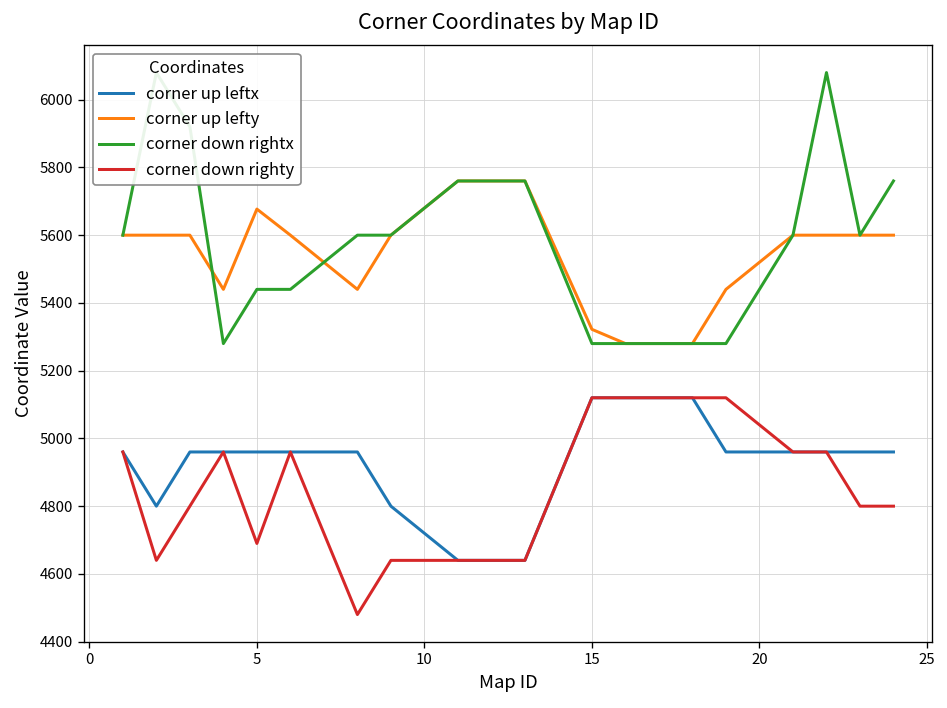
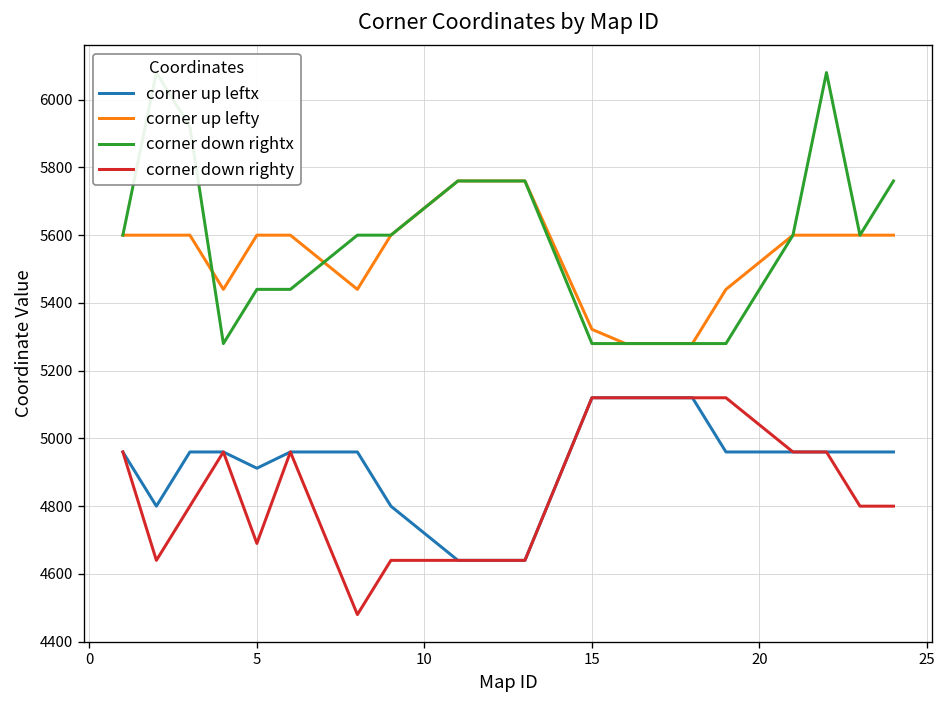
  {
    "corner up leftx": {
-     "5": 4960
+     "5": 4910
    },
    "corner up lefty": {
-     "5": 5680,
+     "5": 5600,
      "15": 5320
    },
    "corner down rightx": {
      "5": 5440,
      "15": 5280
    },
    "corner down righty": {
      "5": 4690
    }
  }
